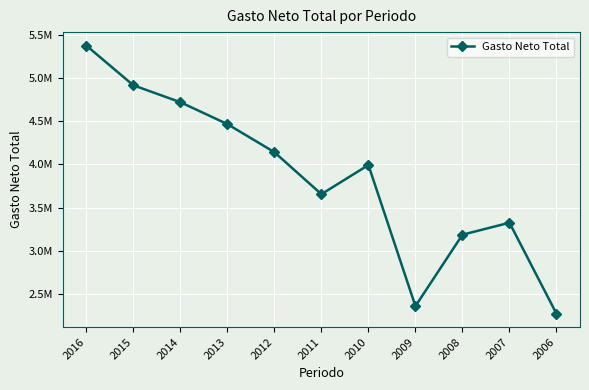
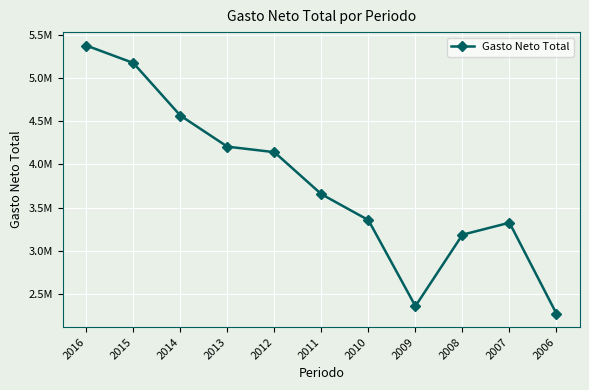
  {
    "2016": 5400000,
-   "2015": 4900000,
-   "2014": 4700000,
-   "2013": 4500000,
+   "2015": 5200000,
+   "2014": 4600000,
+   "2013": 4200000,
    "2012": 4100000,
    "2011": 3700000,
-   "2010": 4000000,
+   "2010": 3400000,
    "2009": 2400000,
    "2008": 3200000,
    "2007": 3300000,
    "2006": 2300000
  }
